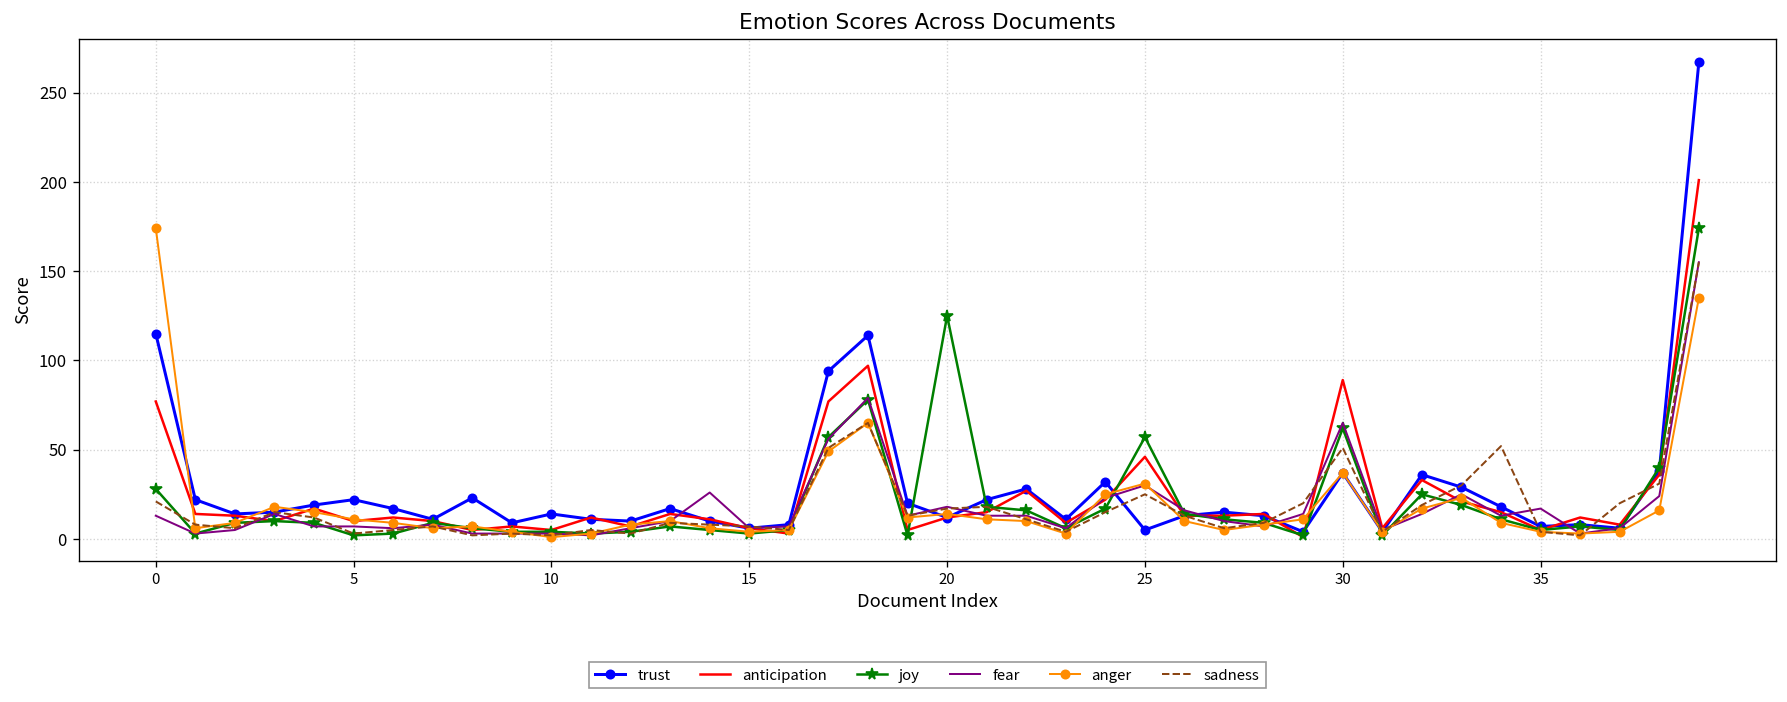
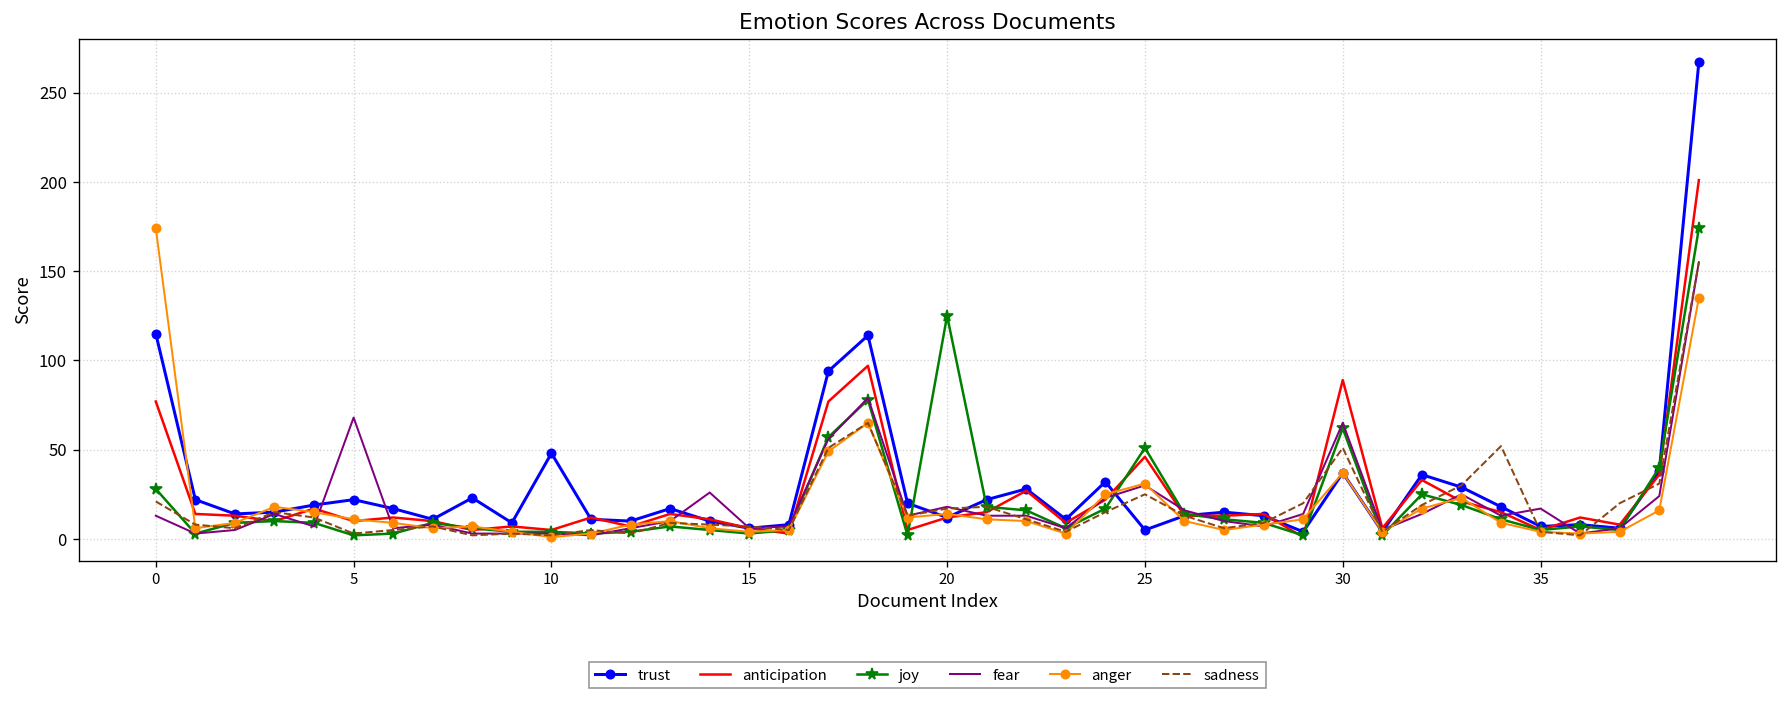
  {
    "trust": {
      "0": 115,
      "5": 22,
-     "10": 14,
+     "10": 48,
      "25": 5,
      "35": 7
    },
    "anticipation": {
      "0": 77,
      "25": 46,
      "30": 89
    },
    "joy": {
      "0": 28,
      "20": 125,
-     "25": 57,
+     "25": 51,
      "30": 62
    },
    "fear": {
      "0": 13,
-     "5": 7,
+     "5": 68,
      "30": 65,
      "35": 17
    },
    "anger": {
      "0": 174,
      "20": 14
    },
    "sadness": {
      "0": 21,
      "25": 25,
      "30": 51
    }
  }
